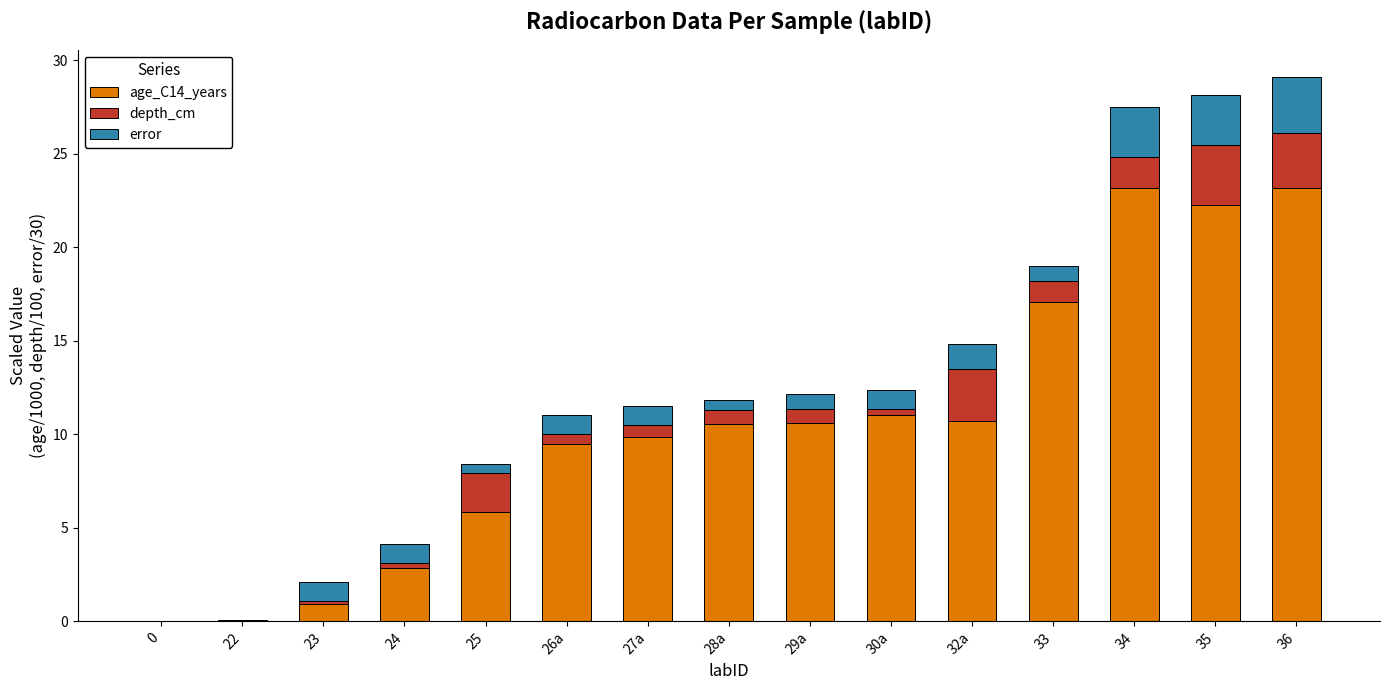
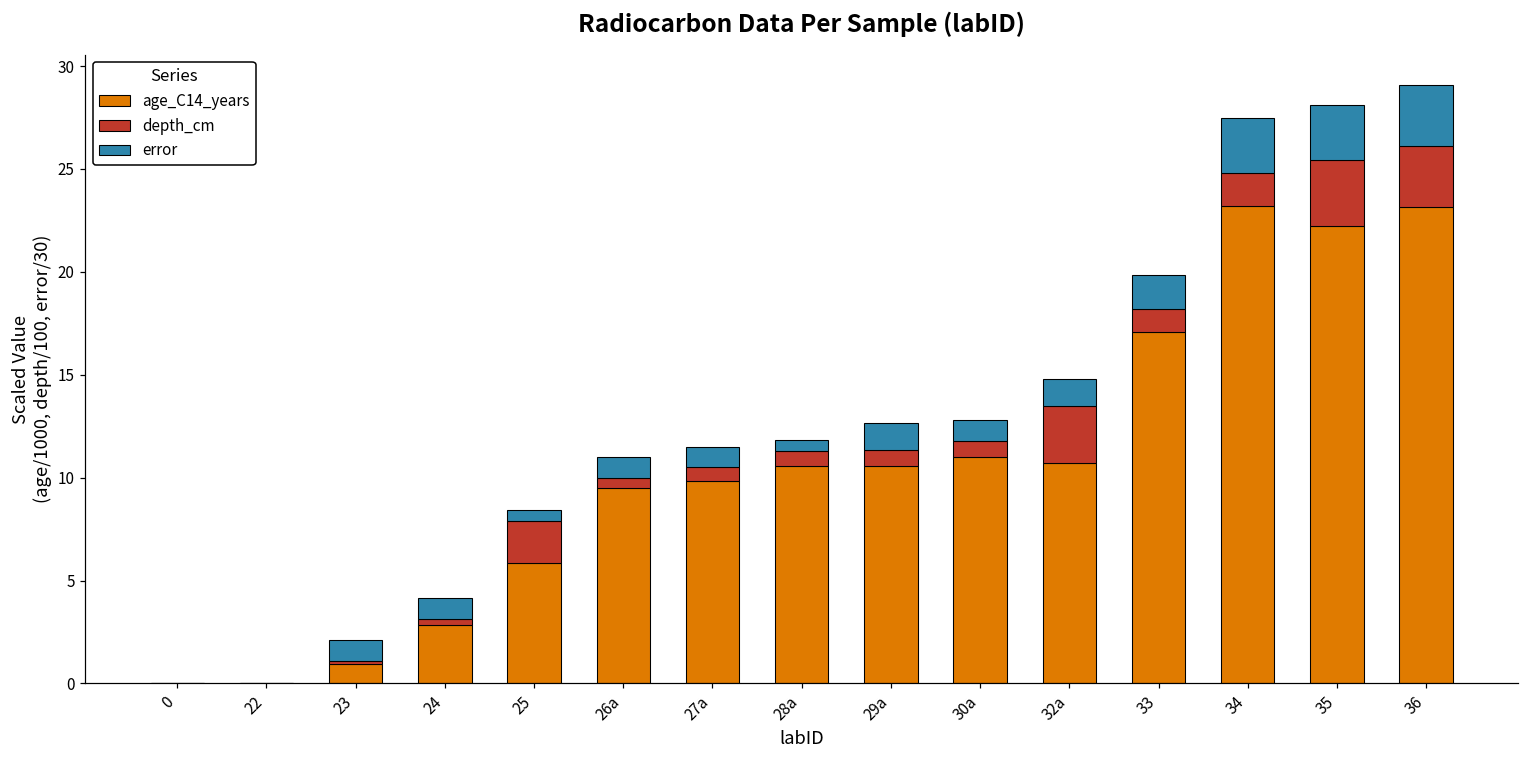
  {
    "age_C14_years": {
      "0": 0.0,
      "22": 0.0,
      "23": 0.9,
      "24": 2.9,
      "25": 5.8,
      "26a": 9.5,
      "27a": 9.8,
      "28a": 10.6,
      "29a": 10.6,
      "30a": 11.0,
      "32a": 10.7,
      "33": 17.1,
      "34": 23.2,
      "35": 22.3,
      "36": 23.2
    },
    "depth_cm": {
      "0": 0.0,
      "23": 0.2,
      "24": 0.3,
      "25": 2.1,
      "26a": 0.5,
      "27a": 0.7,
      "28a": 0.7,
      "29a": 0.7,
-     "30a": 0.3,
+     "30a": 0.8,
      "32a": 2.7,
      "33": 1.1,
      "34": 1.6,
      "35": 3.2,
      "36": 3.0
    },
    "error": {
      "0": 0.0,
      "23": 1.0,
      "24": 1.0,
      "25": 0.5,
      "26a": 1.0,
      "27a": 1.0,
      "28a": 0.5,
-     "29a": 0.8,
+     "29a": 1.3,
      "30a": 1.0,
      "32a": 1.3,
-     "33": 0.8,
+     "33": 1.7,
      "34": 2.7,
      "35": 2.7,
      "36": 3.0
    }
  }
